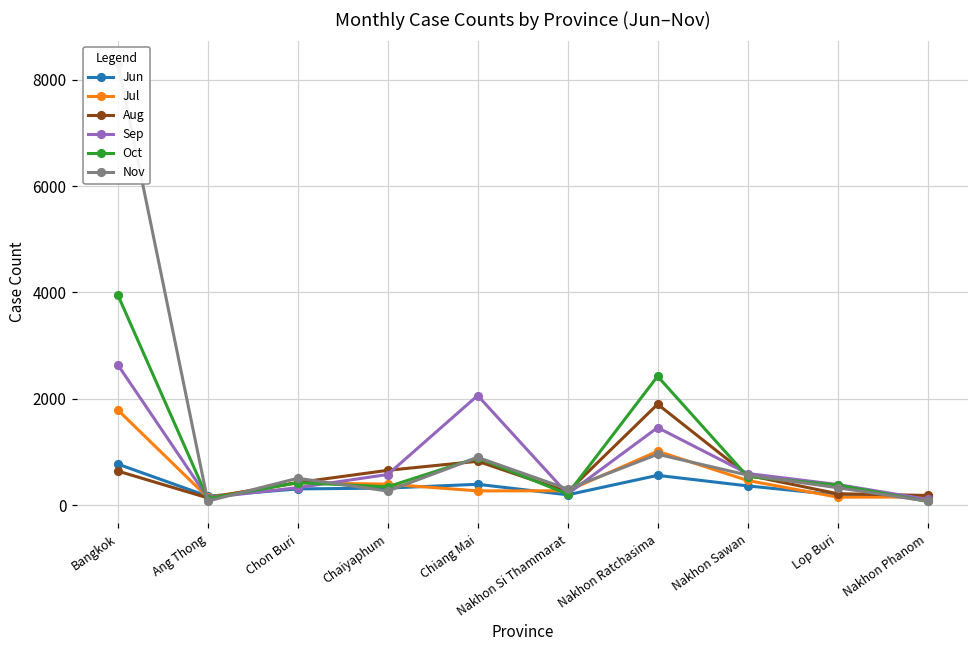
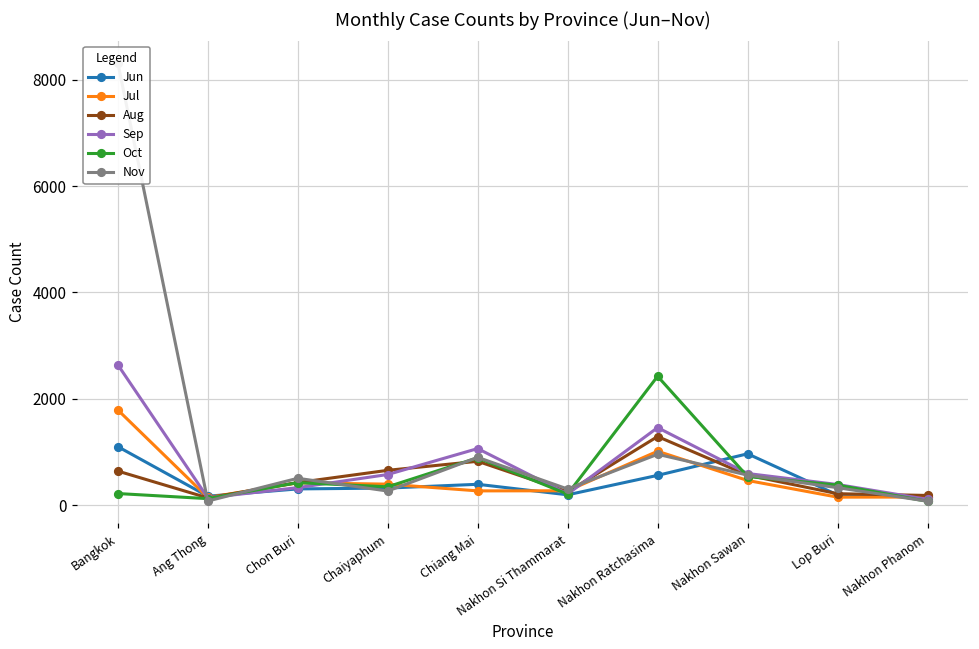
  {
    "Jun": {
-     "Bangkok": 800,
+     "Bangkok": 1100,
      "Chiang Mai": 400,
      "Nakhon Ratchasima": 600,
-     "Nakhon Sawan": 400
+     "Nakhon Sawan": 1000
    },
    "Jul": {
      "Bangkok": 1800,
      "Chiang Mai": 300,
      "Nakhon Ratchasima": 1000,
      "Nakhon Sawan": 500
    },
    "Aug": {
      "Bangkok": 600,
      "Chaiyaphum": 700,
      "Chiang Mai": 800,
-     "Nakhon Ratchasima": 1900
+     "Nakhon Ratchasima": 1300
    },
    "Sep": {
      "Bangkok": 2600,
      "Chaiyaphum": 600,
-     "Chiang Mai": 2100,
+     "Chiang Mai": 1100,
      "Nakhon Ratchasima": 1500
    },
    "Oct": {
-     "Bangkok": 4000,
+     "Bangkok": 200,
      "Nakhon Ratchasima": 2400
    },
    "Nov": {
      "Chon Buri": 500,
      "Chaiyaphum": 300,
      "Nakhon Ratchasima": 1000
    }
  }
